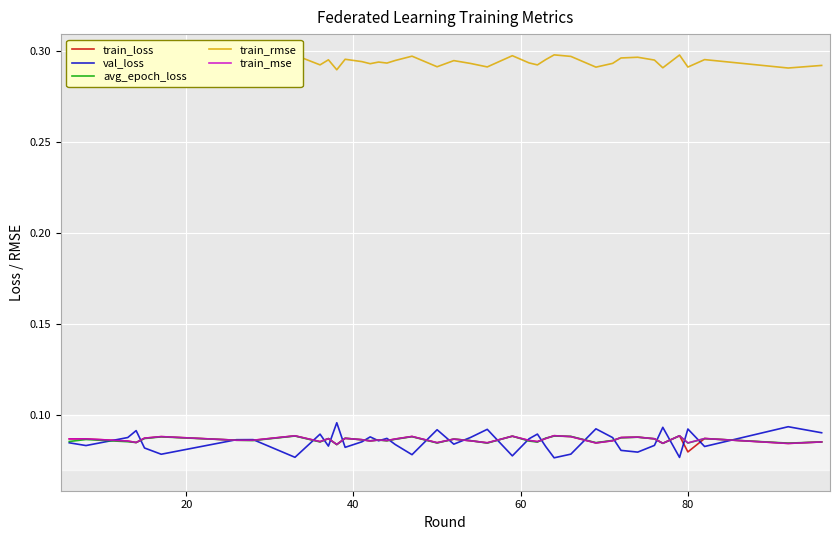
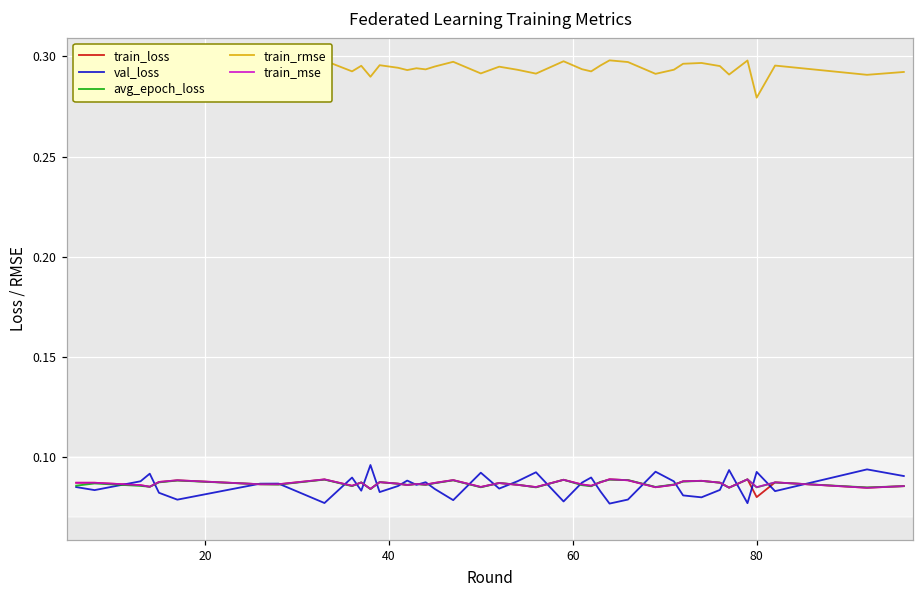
  {
    "train_loss": {
      "80": 0.080
    },
    "val_loss": {
      "80": 0.092
    },
    "train_rmse": {
-     "80": 0.291
+     "80": 0.279
    }
  }
